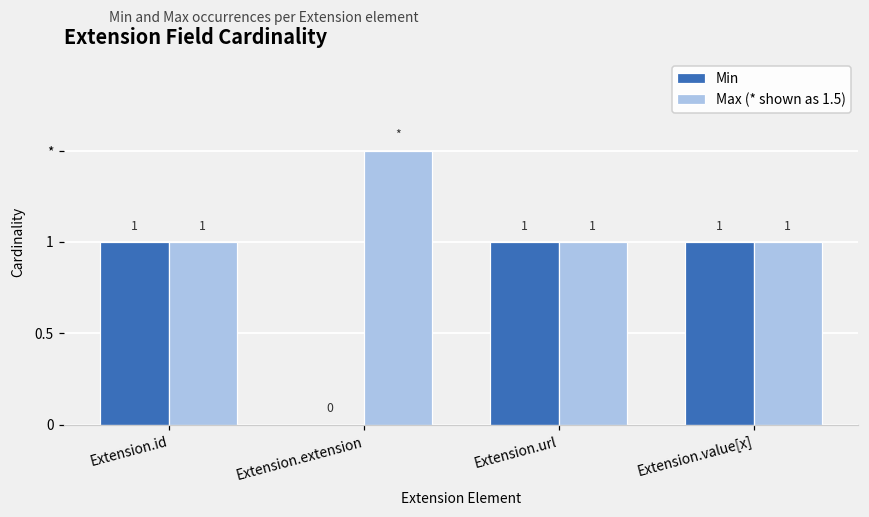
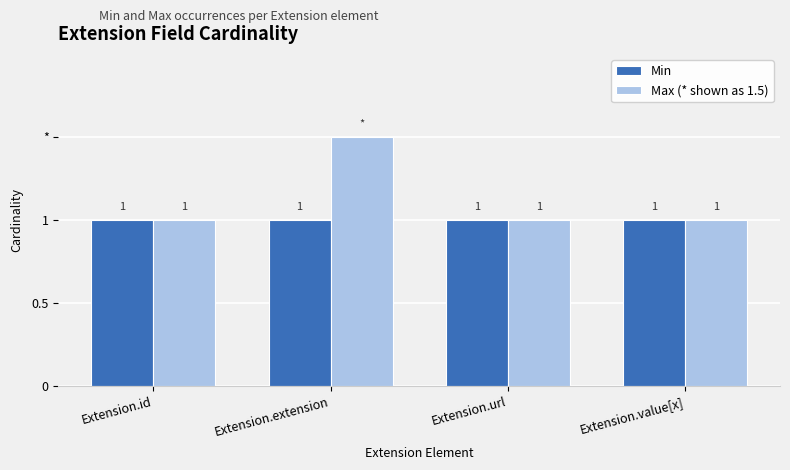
  {
    "Min": {
      "Extension.id": 1,
-     "Extension.extension": 0,
+     "Extension.extension": 1,
      "Extension.url": 1,
      "Extension.value[x]": 1
    },
    "Max (* shown as 1.5)": {
      "Extension.id": 1,
      "Extension.url": 1,
      "Extension.value[x]": 1
    }
  }
